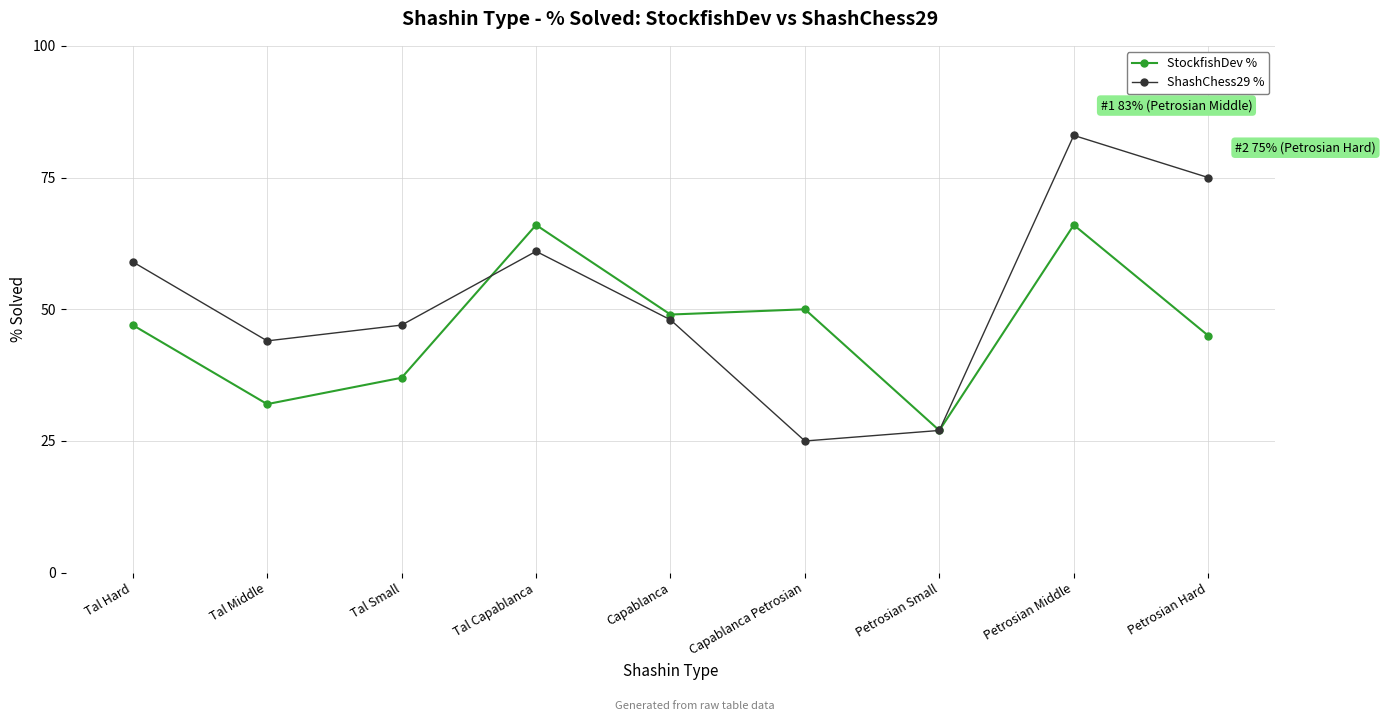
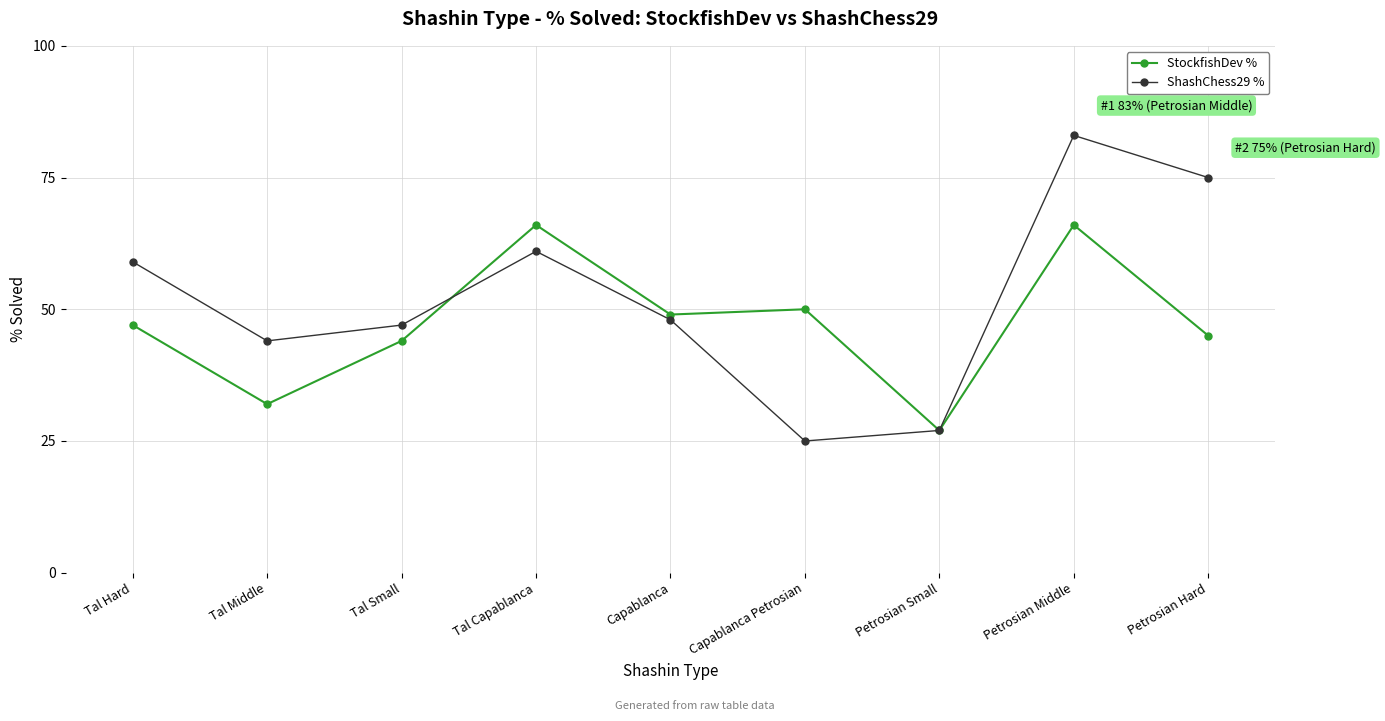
  {
    "StockfishDev %": {
      "Tal Hard": 47,
      "Tal Middle": 32,
-     "Tal Small": 37,
+     "Tal Small": 44,
      "Tal Capablanca": 66,
      "Capablanca": 49,
      "Capablanca Petrosian": 50,
      "Petrosian Middle": 66,
      "Petrosian Hard": 45
    },
    "ShashChess29 %": {
      "Tal Hard": 59,
      "Tal Middle": 44,
      "Tal Small": 47,
      "Tal Capablanca": 61,
      "Capablanca": 48,
      "Capablanca Petrosian": 25,
      "Petrosian Middle": 83,
      "Petrosian Hard": 75
    }
  }
